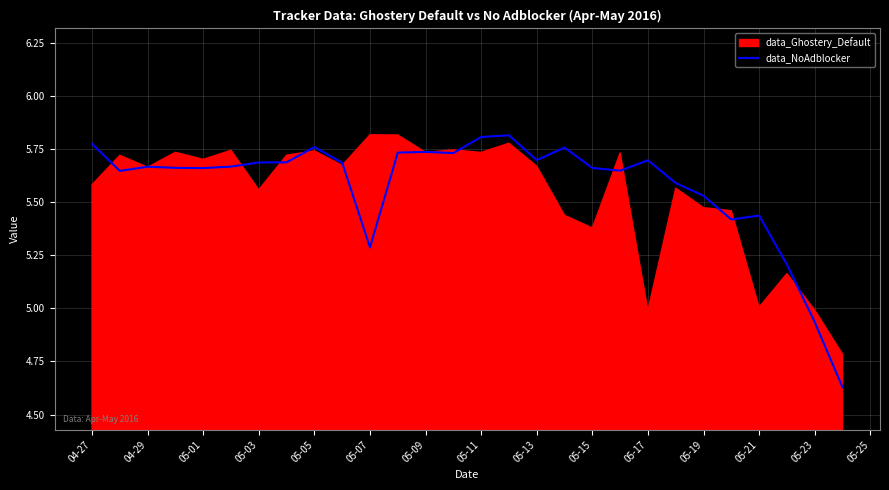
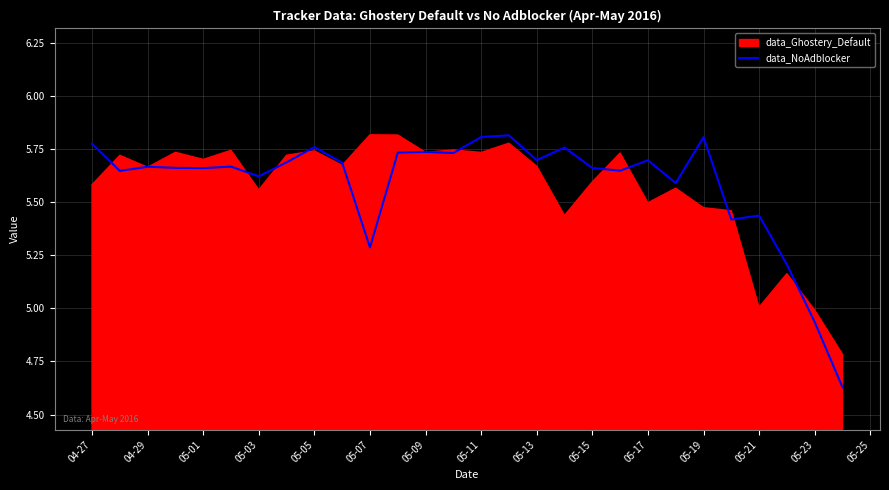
  {
    "data_NoAdblocker": {
      "04-27": 5.77,
      "05-01": 5.66,
-     "05-03": 5.69,
+     "05-03": 5.62,
      "05-05": 5.76,
      "05-07": 5.29,
      "05-11": 5.81,
      "05-13": 5.70,
      "05-15": 5.66,
      "05-17": 5.70,
-     "05-19": 5.53,
+     "05-19": 5.80,
      "05-21": 5.44,
      "05-23": 4.94
    },
    "data_Ghostery_Default": {
      "04-27": 5.58,
      "05-01": 5.70,
      "05-03": 5.56,
      "05-05": 5.74,
      "05-07": 5.82,
      "05-11": 5.73,
      "05-13": 5.67,
-     "05-15": 5.38,
-     "05-17": 4.99,
+     "05-15": 5.59,
+     "05-17": 5.50,
      "05-19": 5.47,
      "05-21": 5.00,
      "05-23": 4.99
    }
  }
